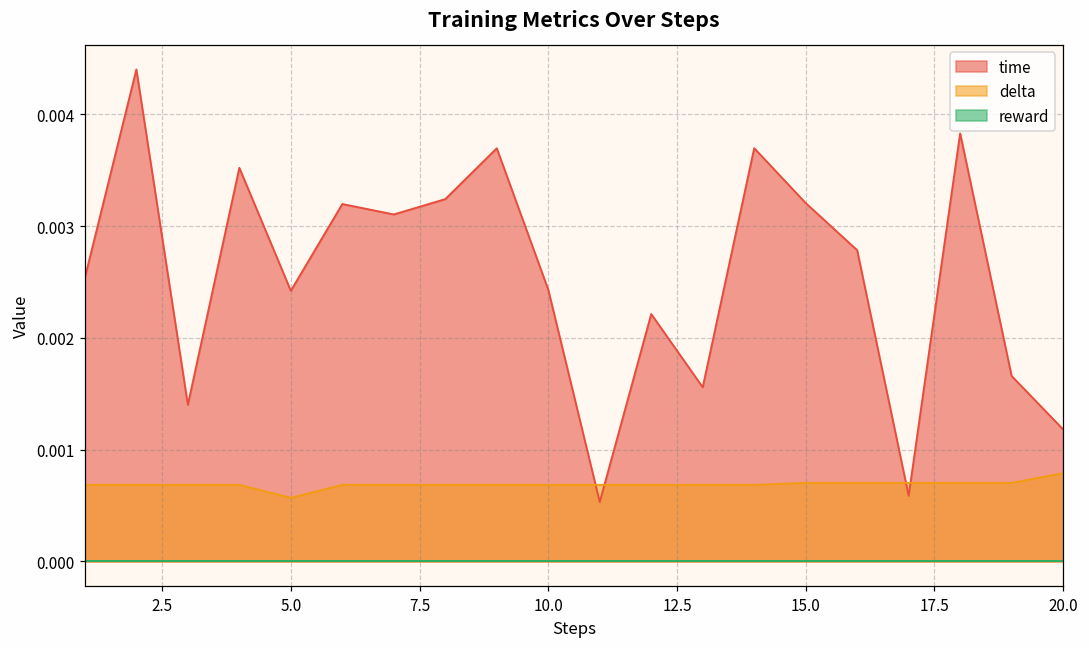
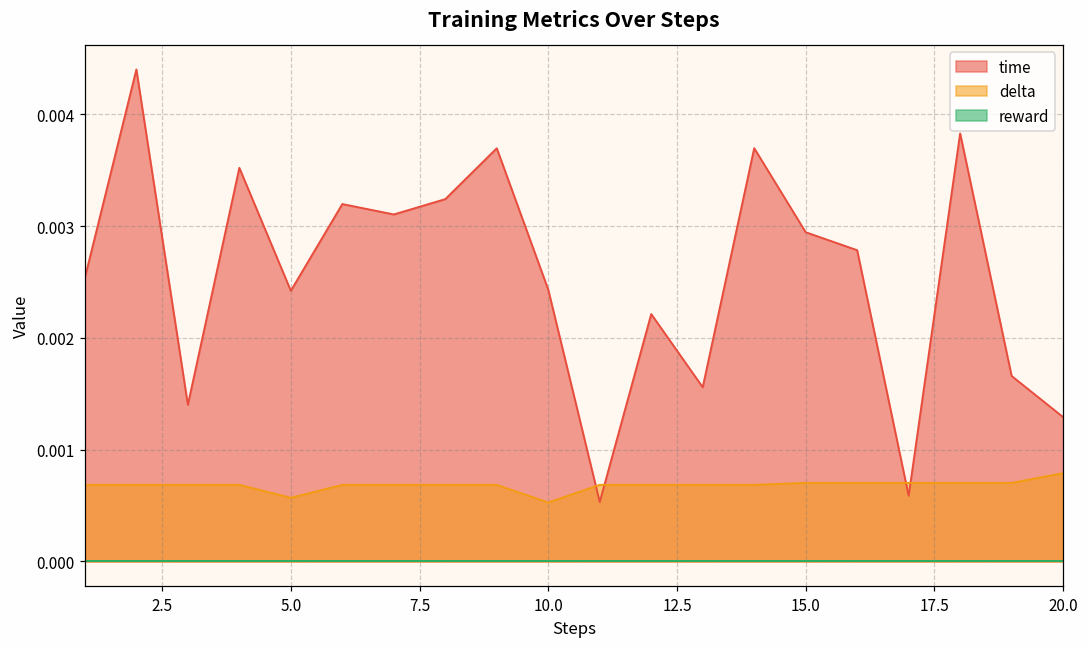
  {
    "time": {
      "5.0": 0.00242,
      "10.0": 0.00243,
-     "15.0": 0.00321,
-     "20.0": 0.00118
+     "15.0": 0.00295,
+     "20.0": 0.00129
    },
    "delta": {
      "5.0": 0.00057,
-     "10.0": 0.00069,
+     "10.0": 0.00053,
      "15.0": 0.00070,
      "20.0": 0.00079
    },
    "reward": {
      "5.0": 0.00000,
      "10.0": 0.00000,
      "15.0": 0.00000,
      "20.0": 0.00000
    }
  }
